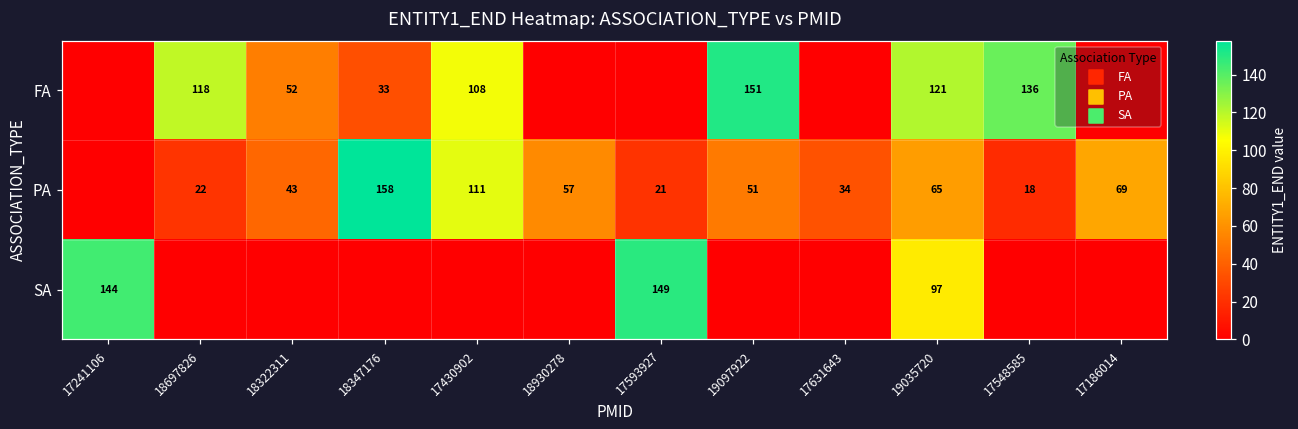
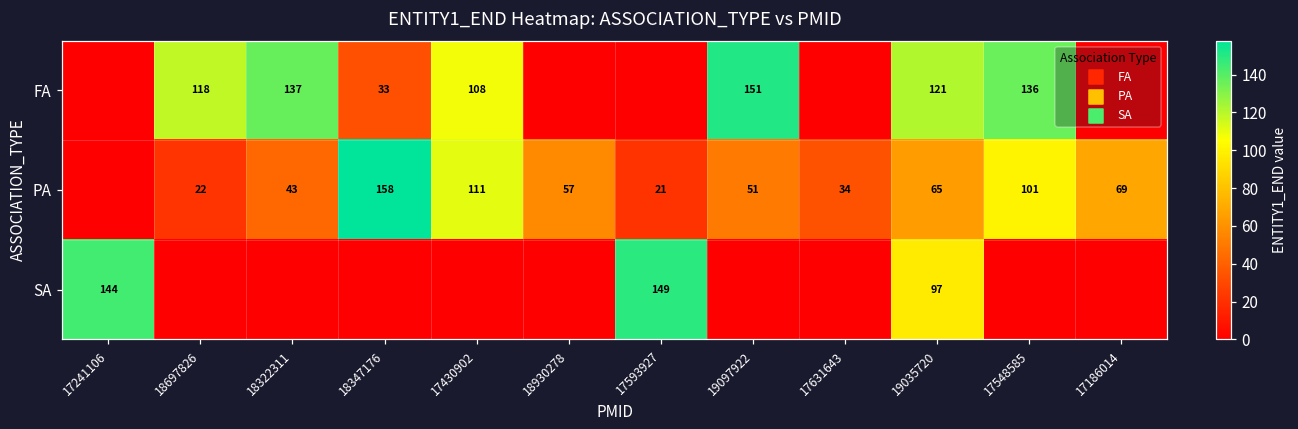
  {
    "FA": {
      "18697826": 118,
-     "18322311": 52,
+     "18322311": 137,
      "18347176": 33,
      "17430902": 108,
      "19097922": 151,
      "19035720": 121,
      "17548585": 136
    },
    "PA": {
      "18697826": 22,
      "18322311": 43,
      "18347176": 158,
      "17430902": 111,
      "18930278": 57,
      "17593927": 21,
      "19097922": 51,
      "17631643": 34,
      "19035720": 65,
-     "17548585": 18,
+     "17548585": 101,
      "17186014": 69
    },
    "SA": {
      "17241106": 144,
      "17593927": 149,
      "19035720": 97
    }
  }
